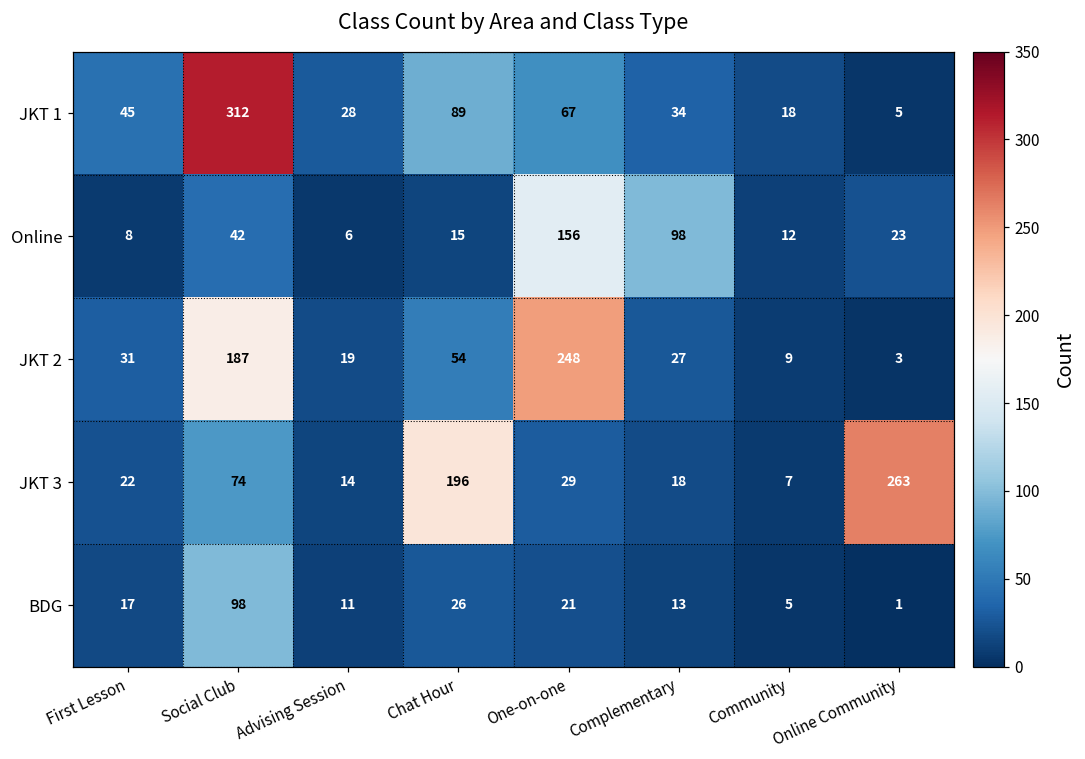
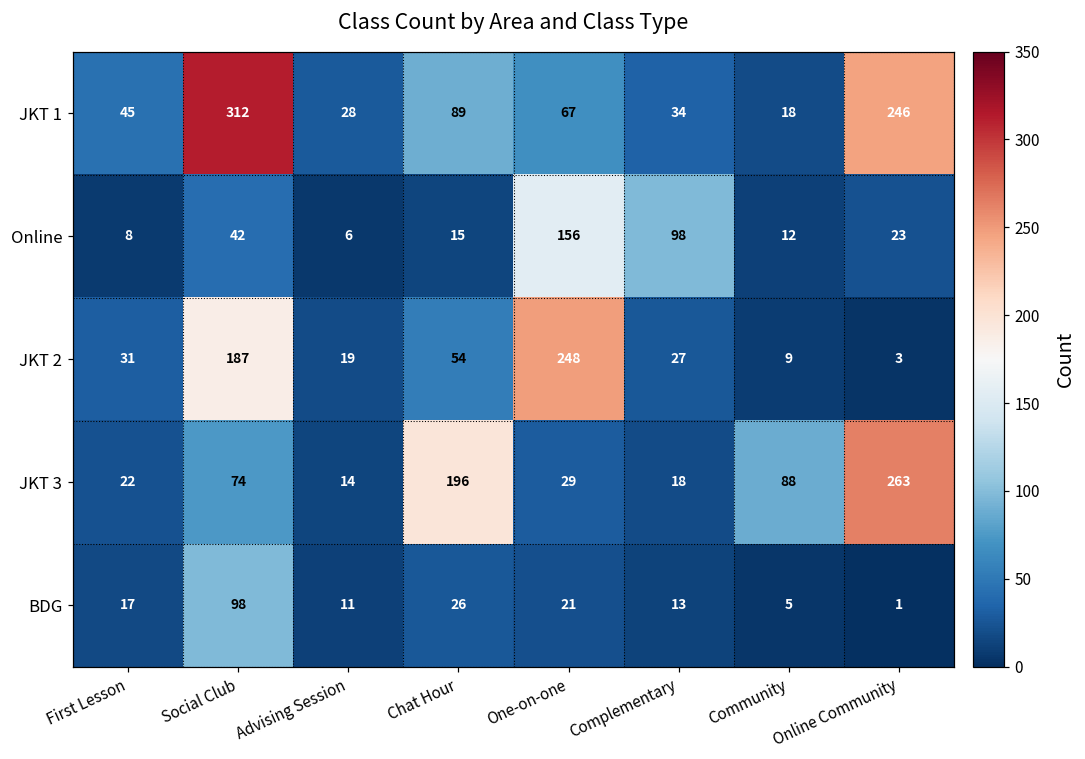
  {
    "JKT 1": {
      "First Lesson": 45,
      "Social Club": 312,
      "Advising Session": 28,
      "Chat Hour": 89,
      "One-on-one": 67,
      "Complementary": 34,
      "Community": 18,
-     "Online Community": 5
+     "Online Community": 246
    },
    "Online": {
      "First Lesson": 8,
      "Social Club": 42,
      "Advising Session": 6,
      "Chat Hour": 15,
      "One-on-one": 156,
      "Complementary": 98,
      "Community": 12,
      "Online Community": 23
    },
    "JKT 2": {
      "First Lesson": 31,
      "Social Club": 187,
      "Advising Session": 19,
      "Chat Hour": 54,
      "One-on-one": 248,
      "Complementary": 27,
      "Community": 9,
      "Online Community": 3
    },
    "JKT 3": {
      "First Lesson": 22,
      "Social Club": 74,
      "Advising Session": 14,
      "Chat Hour": 196,
      "One-on-one": 29,
      "Complementary": 18,
-     "Community": 7,
+     "Community": 88,
      "Online Community": 263
    },
    "BDG": {
      "First Lesson": 17,
      "Social Club": 98,
      "Advising Session": 11,
      "Chat Hour": 26,
      "One-on-one": 21,
      "Complementary": 13,
      "Community": 5,
      "Online Community": 1
    }
  }
